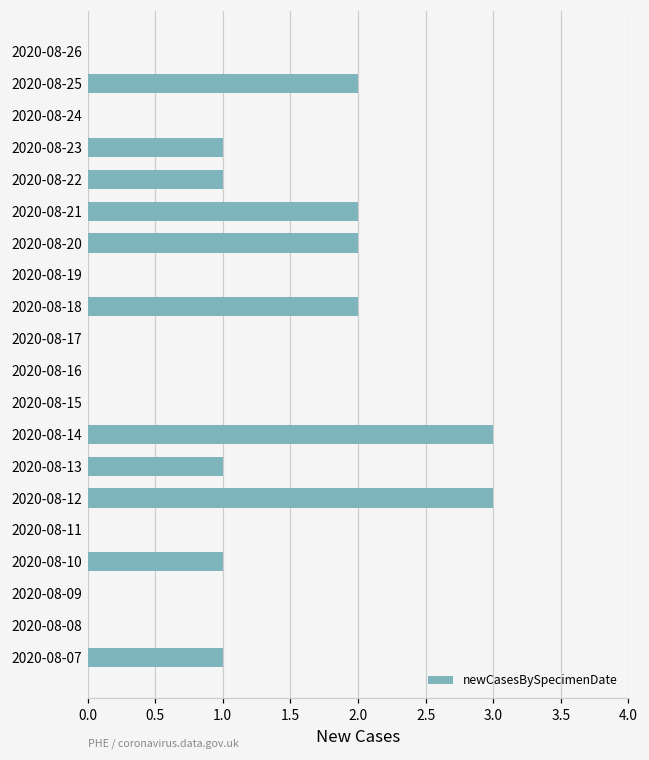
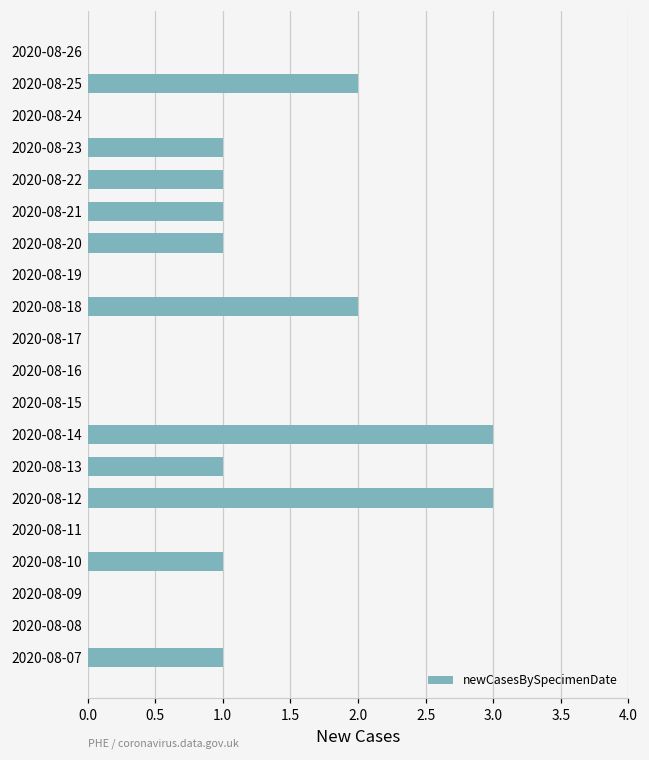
  {
    "2020-08-26": 0,
    "2020-08-25": 2,
    "2020-08-24": 0,
    "2020-08-23": 1,
    "2020-08-22": 1,
-   "2020-08-21": 2,
-   "2020-08-20": 2,
+   "2020-08-21": 1,
+   "2020-08-20": 1,
    "2020-08-19": 0,
    "2020-08-18": 2,
    "2020-08-17": 0,
    "2020-08-16": 0,
    "2020-08-15": 0,
    "2020-08-14": 3,
    "2020-08-13": 1,
    "2020-08-12": 3,
    "2020-08-11": 0,
    "2020-08-10": 1,
    "2020-08-09": 0,
    "2020-08-08": 0,
    "2020-08-07": 1
  }
